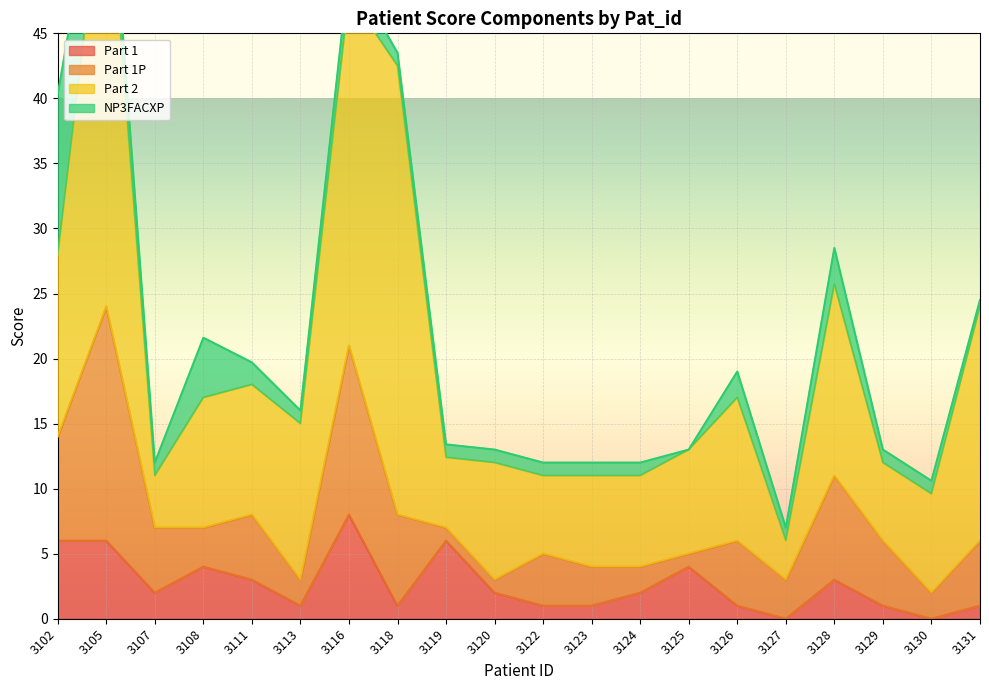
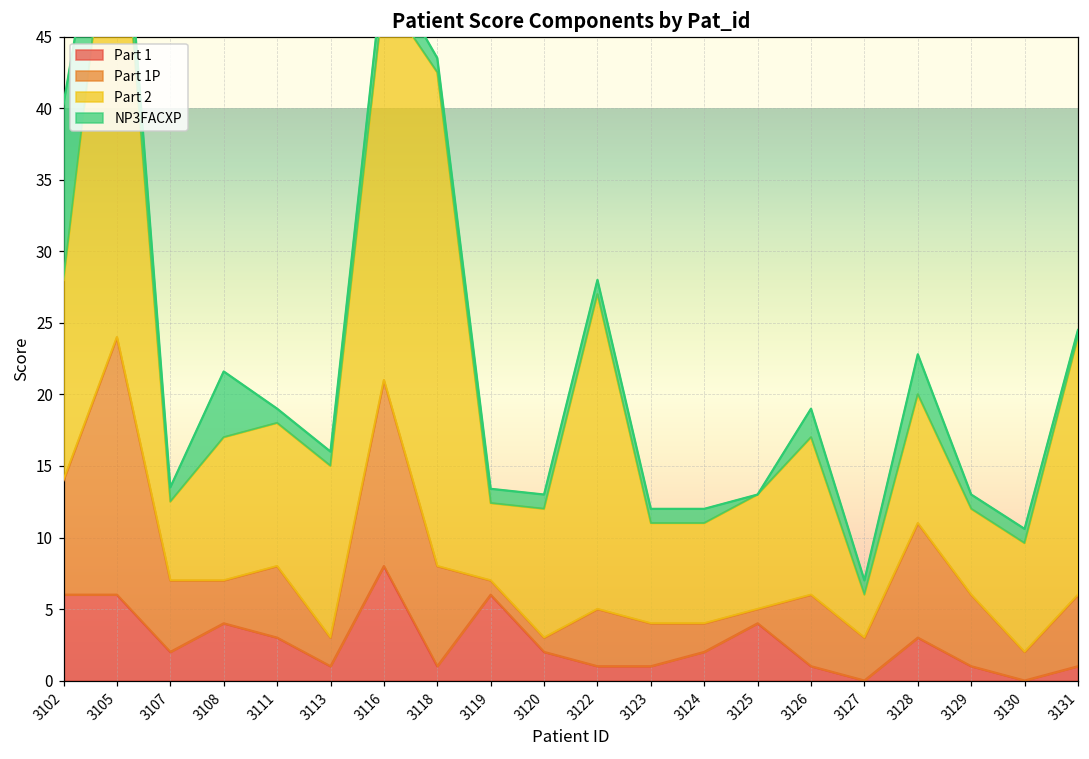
  {
    "Part 2": {
      "3102": 14.0,
-     "3107": 4.0,
+     "3107": 5.5,
      "3108": 10.0,
      "3111": 10.0,
      "3113": 12.0,
      "3118": 34.5,
      "3119": 5.4,
      "3120": 9.0,
-     "3122": 6,
+     "3122": 22,
      "3123": 7.0,
      "3124": 7.0,
      "3126": 11.0,
      "3127": 3.0,
-     "3128": 14.7,
+     "3128": 9.0,
      "3129": 6.0,
      "3130": 7.6,
      "3131": 18.0
    },
    "NP3FACXP": {
      "3102": 12.3,
      "3107": 1.0,
      "3108": 4.6,
-     "3111": 1.7,
+     "3111": 1.0,
      "3113": 1.0,
      "3118": 1.0,
      "3119": 1.0,
      "3120": 1.0,
      "3122": 1.0,
      "3123": 1.0,
      "3124": 1.0,
      "3126": 2.0,
      "3127": 1.0,
      "3128": 2.8,
      "3129": 1.0,
      "3130": 1.0,
      "3131": 0.5
    }
  }
